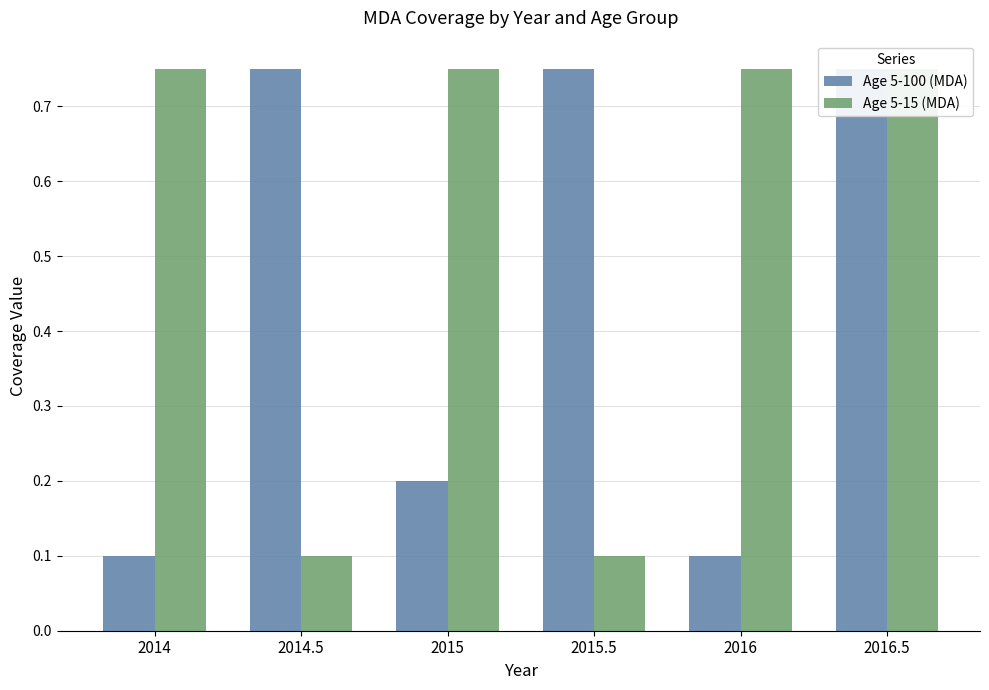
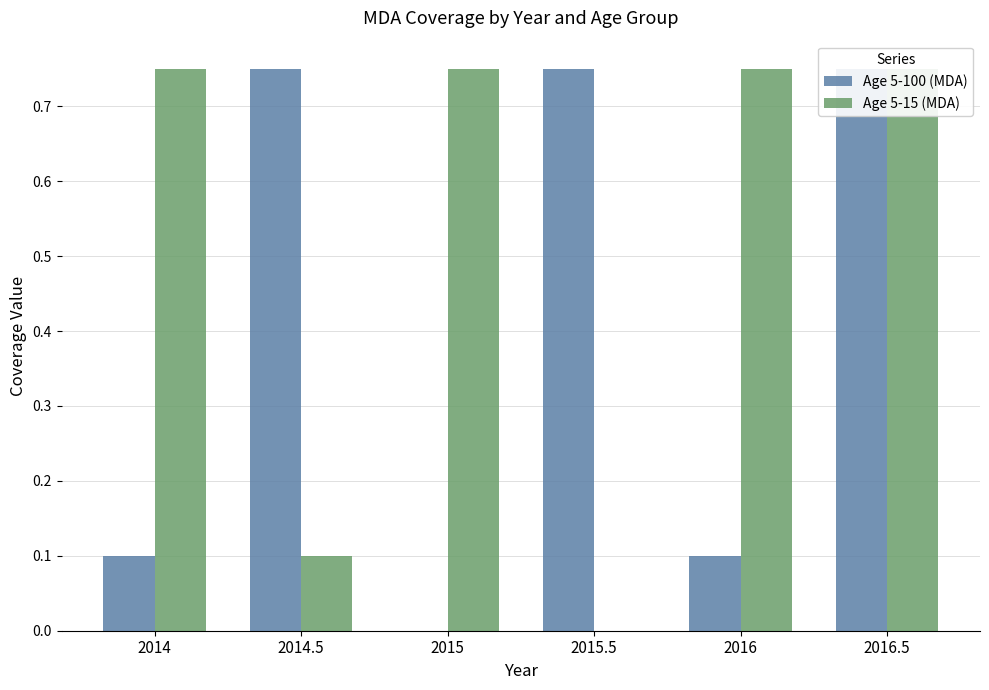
  {
    "Age 5-100 (MDA)": {
      "2014": 0.1,
      "2014.5": 0.75,
-     "2015": 0.2,
+     "2015": 0.0,
      "2015.5": 0.75,
      "2016": 0.1
    },
    "Age 5-15 (MDA)": {
      "2014": 0.75,
      "2014.5": 0.1,
      "2015": 0.75,
-     "2015.5": 0.1,
+     "2015.5": 0.0,
      "2016": 0.75
    }
  }
